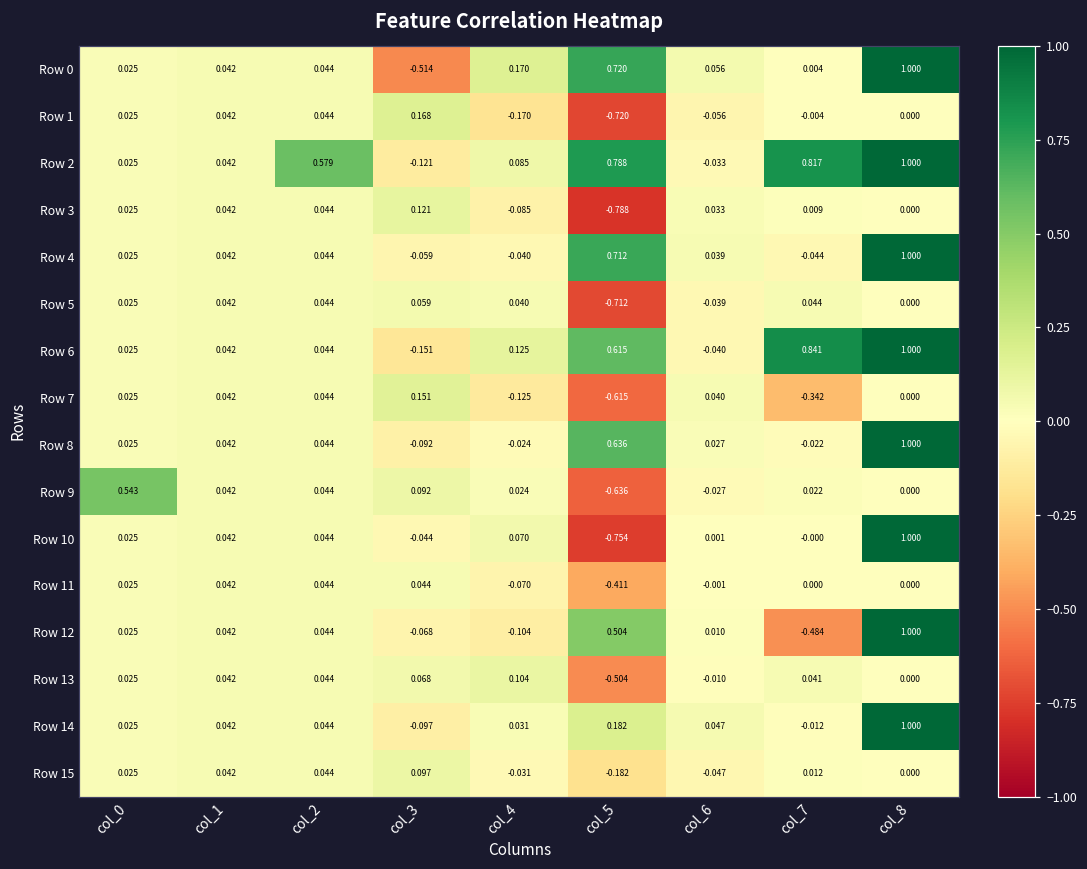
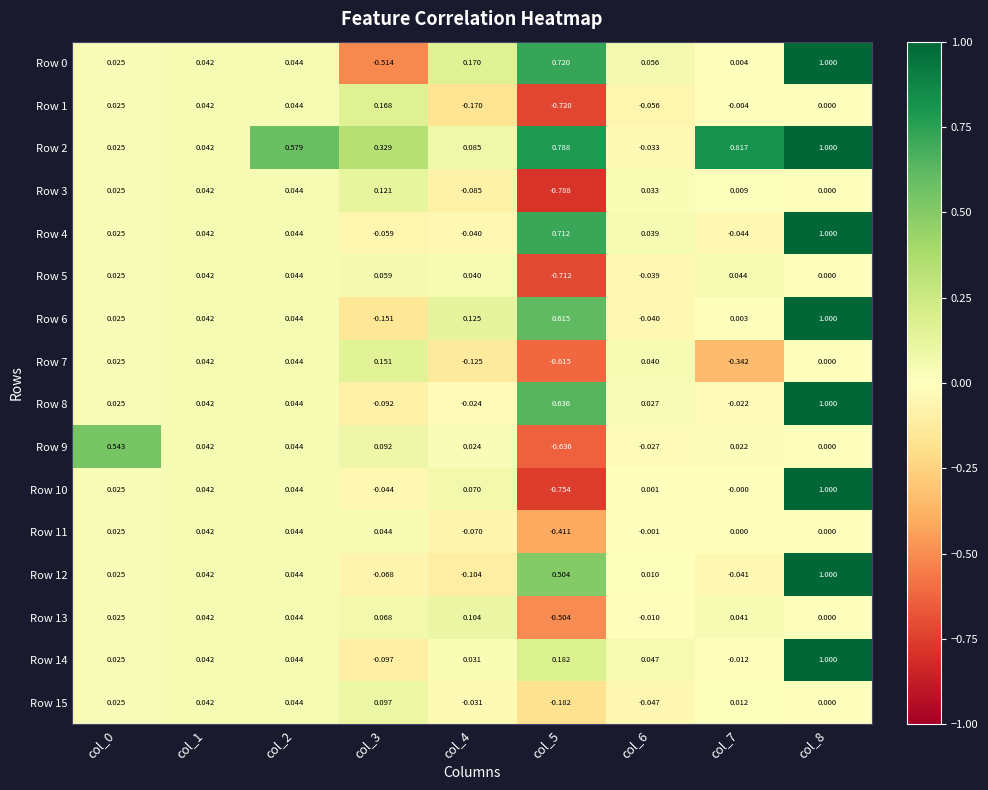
  {
    "Row 0": {
      "col_0": 0.025,
      "col_1": 0.042,
      "col_2": 0.044,
      "col_3": -0.514,
      "col_4": 0.170,
      "col_5": 0.720,
      "col_6": 0.056,
      "col_7": 0.004,
      "col_8": 1.000
    },
    "Row 1": {
      "col_0": 0.025,
      "col_1": 0.042,
      "col_2": 0.044,
      "col_3": 0.168,
      "col_4": -0.170,
      "col_5": -0.720,
      "col_6": -0.056,
      "col_7": -0.004,
      "col_8": 0.000
    },
    "Row 2": {
      "col_0": 0.025,
      "col_1": 0.042,
      "col_2": 0.579,
-     "col_3": -0.121,
+     "col_3": 0.329,
      "col_4": 0.085,
      "col_5": 0.788,
      "col_6": -0.033,
      "col_7": 0.817,
      "col_8": 1.000
    },
    "Row 3": {
      "col_0": 0.025,
      "col_1": 0.042,
      "col_2": 0.044,
      "col_3": 0.121,
      "col_4": -0.085,
      "col_5": -0.788,
      "col_6": 0.033,
      "col_7": 0.009,
      "col_8": 0.000
    },
    "Row 4": {
      "col_0": 0.025,
      "col_1": 0.042,
      "col_2": 0.044,
      "col_3": -0.059,
      "col_4": -0.040,
      "col_5": 0.712,
      "col_6": 0.039,
      "col_7": -0.044,
      "col_8": 1.000
    },
    "Row 5": {
      "col_0": 0.025,
      "col_1": 0.042,
      "col_2": 0.044,
      "col_3": 0.059,
      "col_4": 0.040,
      "col_5": -0.712,
      "col_6": -0.039,
      "col_7": 0.044,
      "col_8": 0.000
    },
    "Row 6": {
      "col_0": 0.025,
      "col_1": 0.042,
      "col_2": 0.044,
      "col_3": -0.151,
      "col_4": 0.125,
      "col_5": 0.615,
      "col_6": -0.040,
-     "col_7": 0.841,
+     "col_7": 0.003,
      "col_8": 1.000
    },
    "Row 7": {
      "col_0": 0.025,
      "col_1": 0.042,
      "col_2": 0.044,
      "col_3": 0.151,
      "col_4": -0.125,
      "col_5": -0.615,
      "col_6": 0.040,
      "col_7": -0.342,
      "col_8": 0.000
    },
    "Row 8": {
      "col_0": 0.025,
      "col_1": 0.042,
      "col_2": 0.044,
      "col_3": -0.092,
      "col_4": -0.024,
      "col_5": 0.636,
      "col_6": 0.027,
      "col_7": -0.022,
      "col_8": 1.000
    },
    "Row 9": {
      "col_0": 0.543,
      "col_1": 0.042,
      "col_2": 0.044,
      "col_3": 0.092,
      "col_4": 0.024,
      "col_5": -0.636,
      "col_6": -0.027,
      "col_7": 0.022,
      "col_8": 0.000
    },
    "Row 10": {
      "col_0": 0.025,
      "col_1": 0.042,
      "col_2": 0.044,
      "col_3": -0.044,
      "col_4": 0.070,
      "col_5": -0.754,
      "col_6": 0.001,
      "col_7": -0.000,
      "col_8": 1.000
    },
    "Row 11": {
      "col_0": 0.025,
      "col_1": 0.042,
      "col_2": 0.044,
      "col_3": 0.044,
      "col_4": -0.070,
      "col_5": -0.411,
      "col_6": -0.001,
      "col_7": 0.000,
      "col_8": 0.000
    },
    "Row 12": {
      "col_0": 0.025,
      "col_1": 0.042,
      "col_2": 0.044,
      "col_3": -0.068,
      "col_4": -0.104,
      "col_5": 0.504,
      "col_6": 0.010,
-     "col_7": -0.484,
+     "col_7": -0.041,
      "col_8": 1.000
    },
    "Row 13": {
      "col_0": 0.025,
      "col_1": 0.042,
      "col_2": 0.044,
      "col_3": 0.068,
      "col_4": 0.104,
      "col_5": -0.504,
      "col_6": -0.010,
      "col_7": 0.041,
      "col_8": 0.000
    },
    "Row 14": {
      "col_0": 0.025,
      "col_1": 0.042,
      "col_2": 0.044,
      "col_3": -0.097,
      "col_4": 0.031,
      "col_5": 0.182,
      "col_6": 0.047,
      "col_7": -0.012,
      "col_8": 1.000
    },
    "Row 15": {
      "col_0": 0.025,
      "col_1": 0.042,
      "col_2": 0.044,
      "col_3": 0.097,
      "col_4": -0.031,
      "col_5": -0.182,
      "col_6": -0.047,
      "col_7": 0.012,
      "col_8": 0.000
    }
  }
